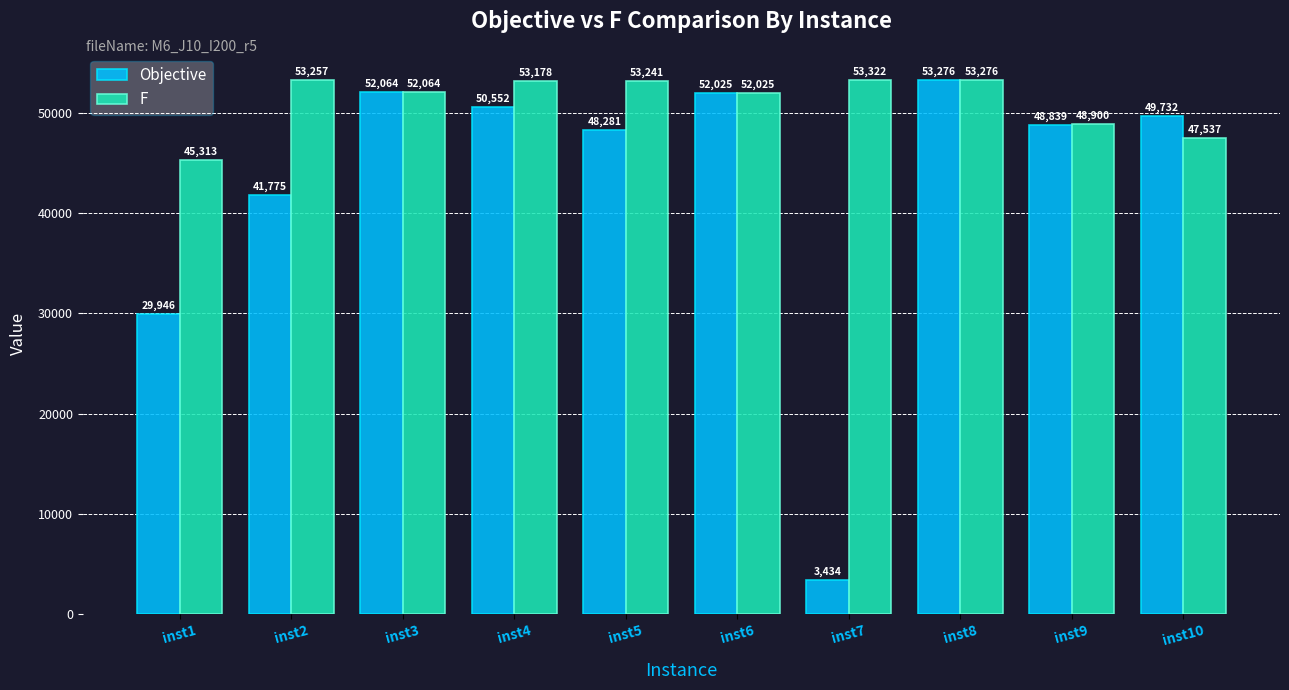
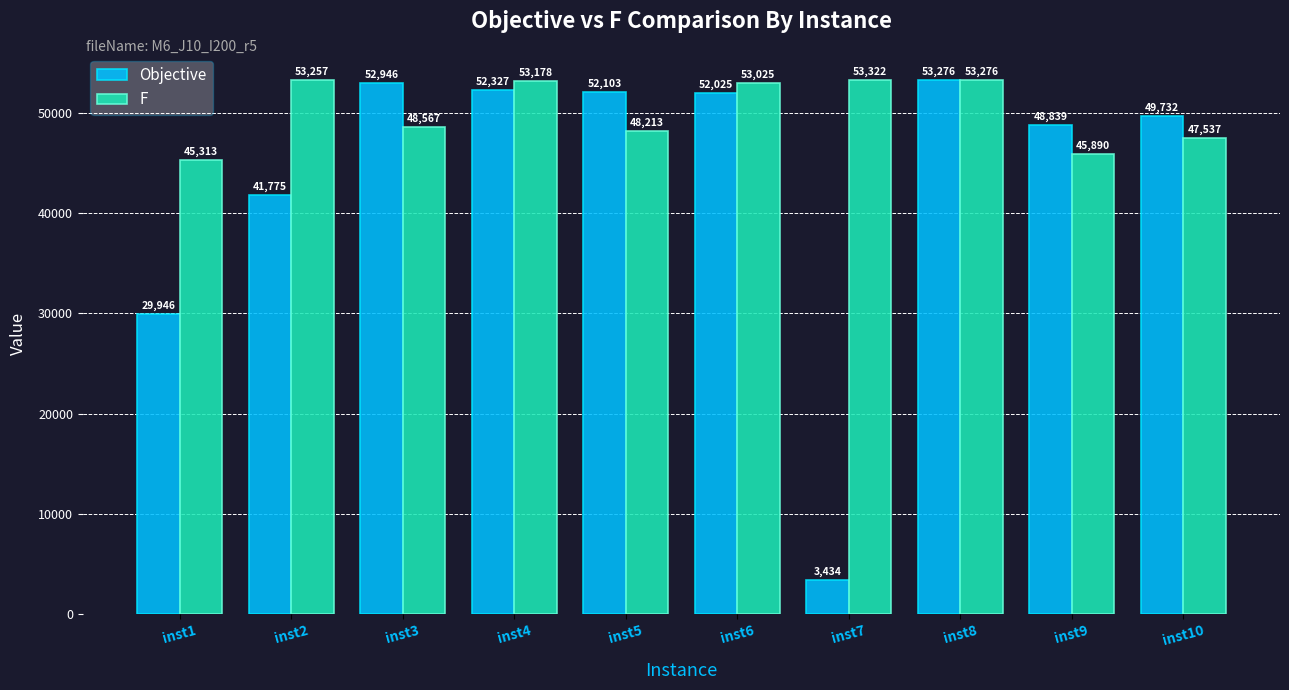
  {
    "Objective": {
      "inst1": "29,946",
      "inst2": "41,775",
-     "inst3": "52,064",
-     "inst4": "50,552",
-     "inst5": "48,281",
+     "inst3": "52,946",
+     "inst4": "52,327",
+     "inst5": "52,103",
      "inst6": "52,025",
      "inst7": "3,434",
      "inst8": "53,276",
      "inst9": "48,839",
      "inst10": "49,732"
    },
    "F": {
      "inst1": "45,313",
      "inst2": "53,257",
-     "inst3": "52,064",
+     "inst3": "48,567",
      "inst4": "53,178",
-     "inst5": "53,241",
-     "inst6": "52,025",
+     "inst5": "48,213",
+     "inst6": "53,025",
      "inst7": "53,322",
      "inst8": "53,276",
-     "inst9": "48,900",
+     "inst9": "45,890",
      "inst10": "47,537"
    }
  }
